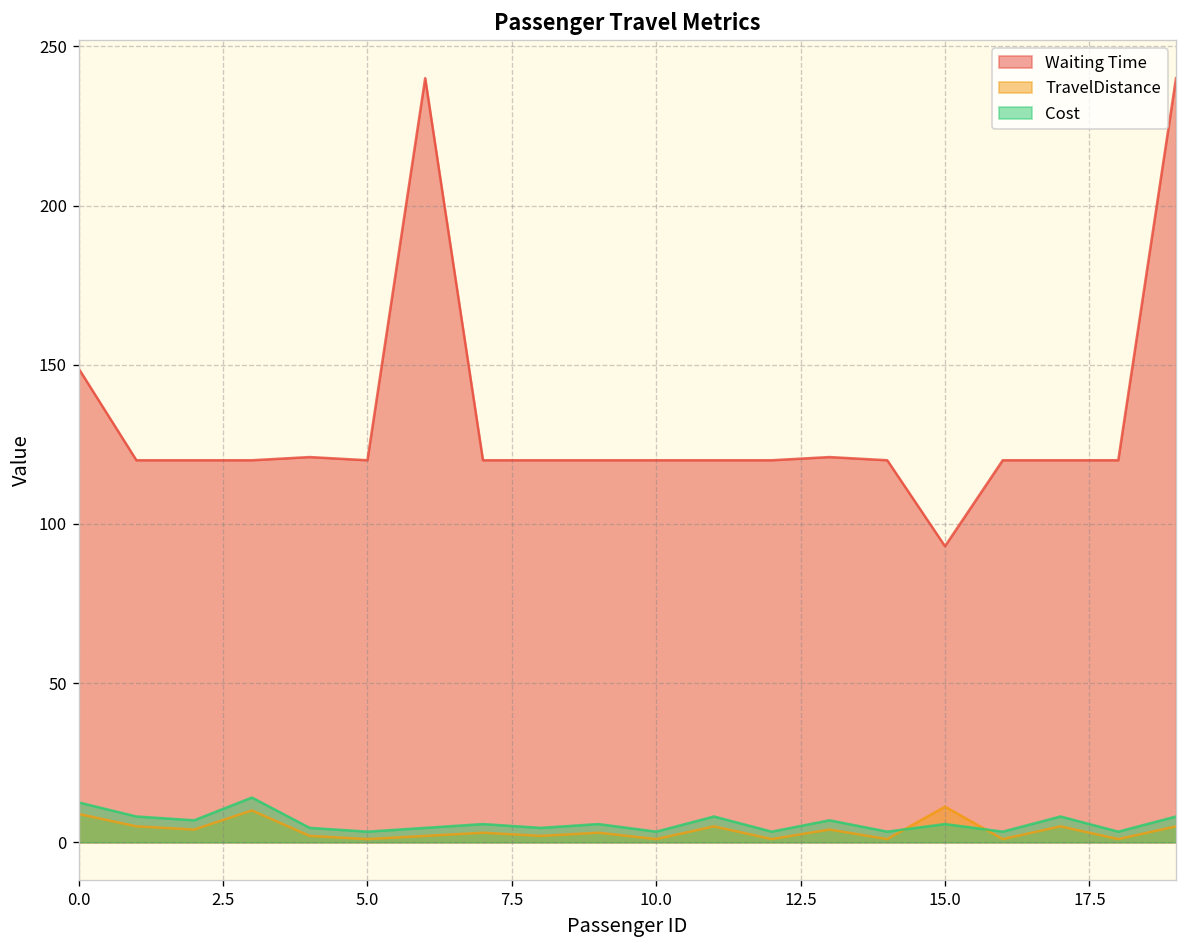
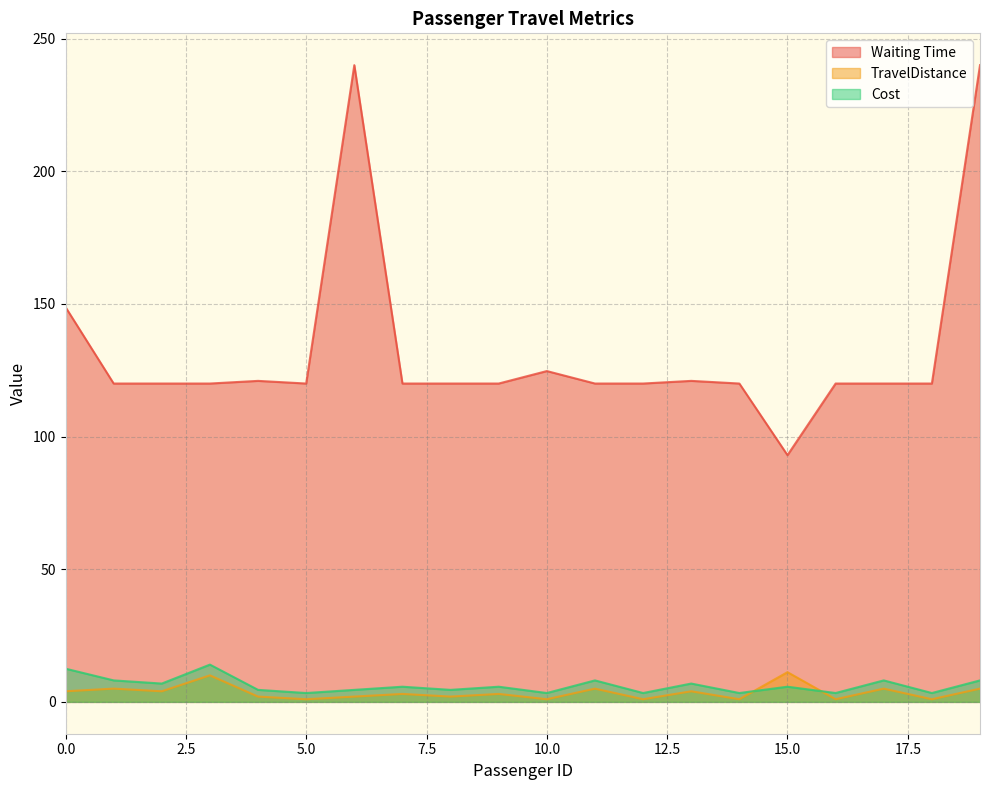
  {
    "Waiting Time": {
      "0.0": 149,
      "5.0": 120,
-     "10.0": 120,
+     "10.0": 125,
      "15.0": 93
    },
    "TravelDistance": {
-     "0.0": 9,
+     "0.0": 4,
      "5.0": 1,
      "10.0": 1,
      "15.0": 11
    },
    "Cost": {
      "0.0": 13,
      "5.0": 3,
      "10.0": 3,
      "15.0": 6
    }
  }
